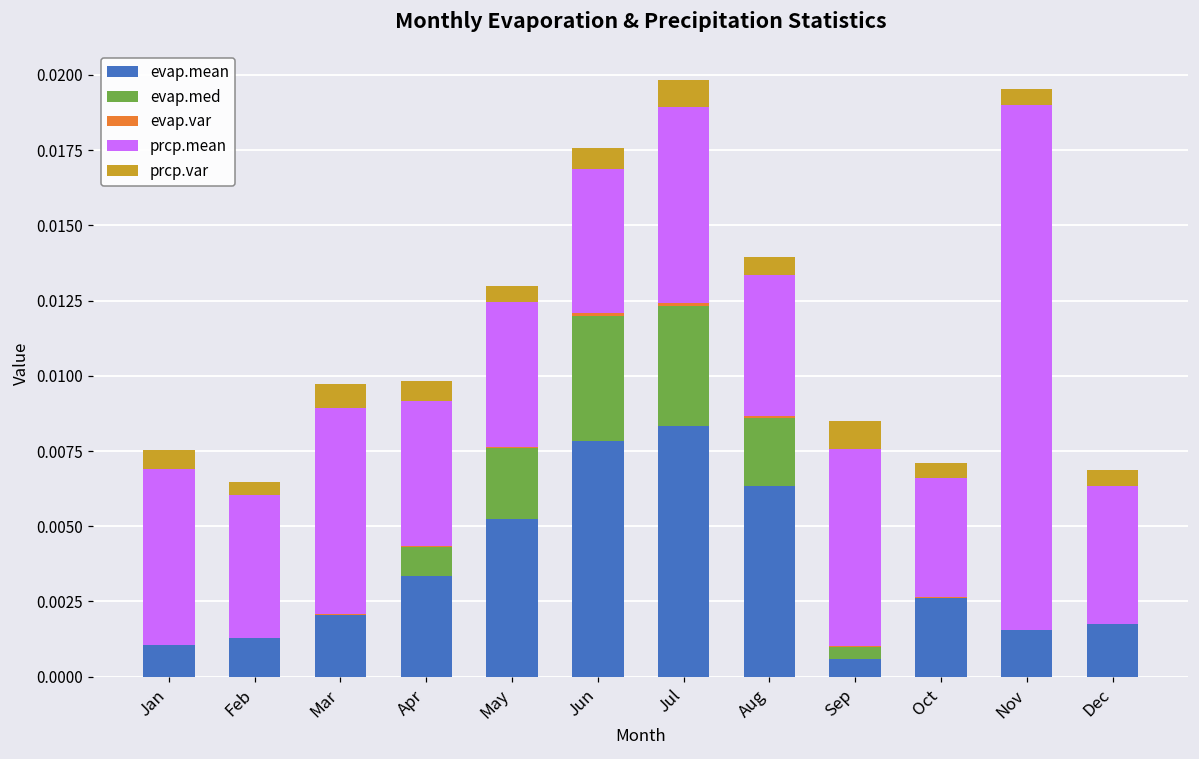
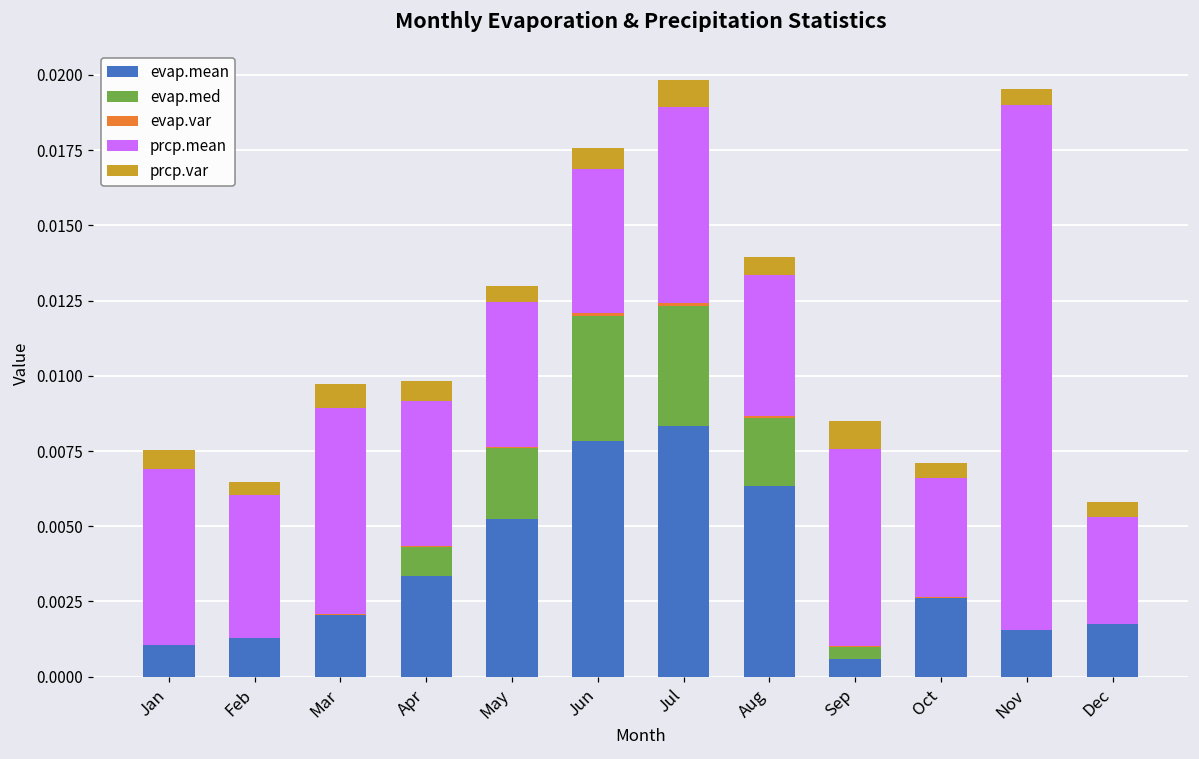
  {
    "evap.mean": {
      "Jan": 0.0011,
      "Feb": 0.0013,
      "Mar": 0.0021,
      "Apr": 0.0034,
      "May": 0.0052,
      "Jun": 0.0079,
      "Jul": 0.0083,
      "Aug": 0.0063,
      "Sep": 0.0006,
      "Oct": 0.0026,
      "Nov": 0.0016,
      "Dec": 0.0018
    },
    "evap.med": {
      "Jan": 0.0000,
      "Feb": 0.0000,
      "Mar": 0.0000,
      "Apr": 0.0010,
      "May": 0.0024,
      "Jun": 0.0042,
      "Jul": 0.0040,
      "Aug": 0.0023,
      "Sep": 0.0004,
      "Oct": 0.0000,
      "Nov": 0.0000,
      "Dec": 0.0000
    },
    "prcp.mean": {
      "Jan": 0.0058,
      "Feb": 0.0048,
      "Mar": 0.0069,
      "Apr": 0.0048,
      "May": 0.0048,
      "Jun": 0.0048,
      "Jul": 0.0065,
      "Aug": 0.0047,
      "Sep": 0.0066,
      "Oct": 0.0040,
      "Nov": 0.0174,
-     "Dec": 0.0046
+     "Dec": 0.0035
    }
  }
